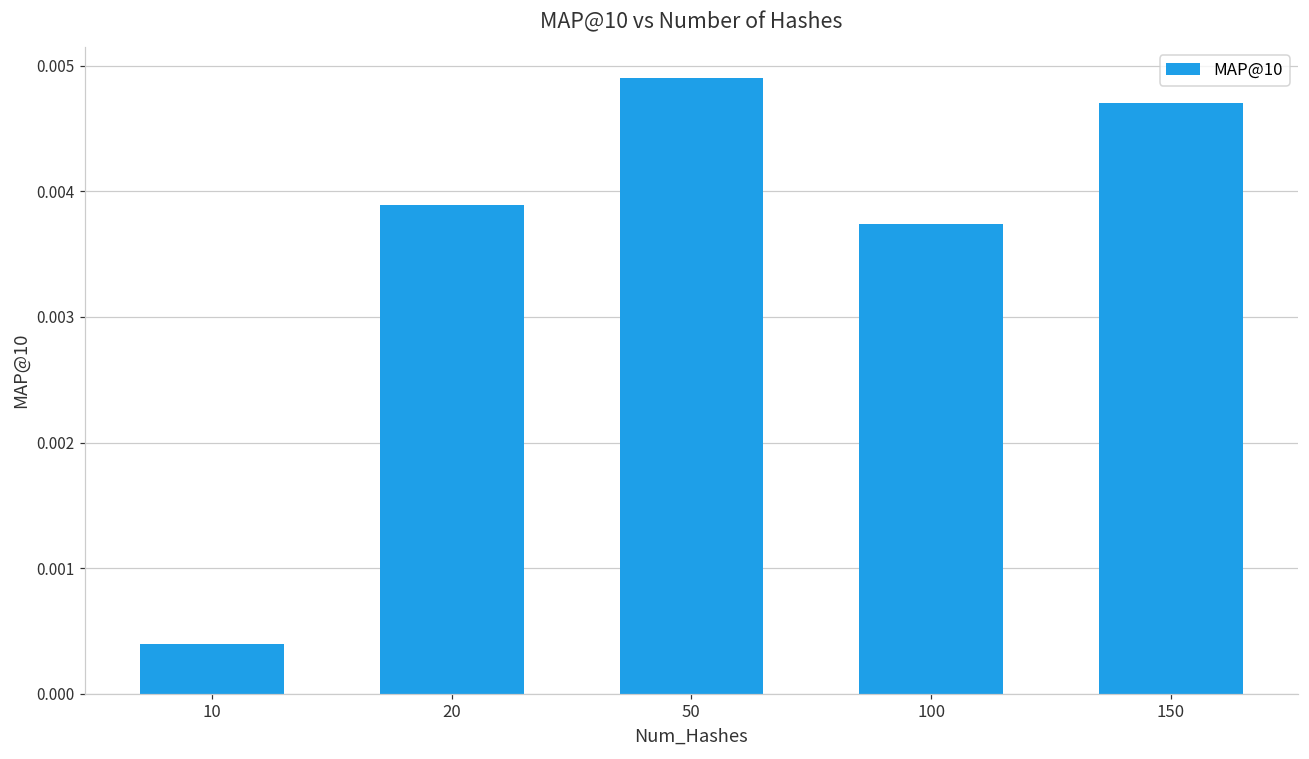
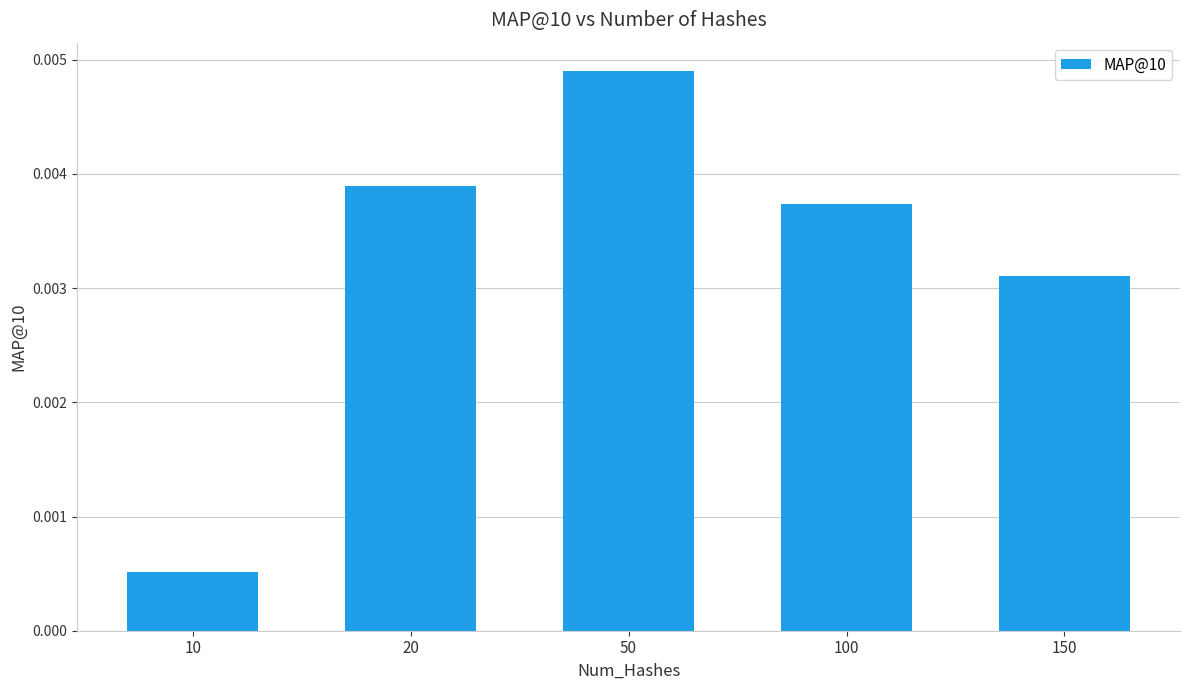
  {
-   "10": 0.00040,
+   "10": 0.00051,
    "20": 0.00389,
    "50": 0.00490,
    "100": 0.00374,
-   "150": 0.00470
+   "150": 0.00310
  }
